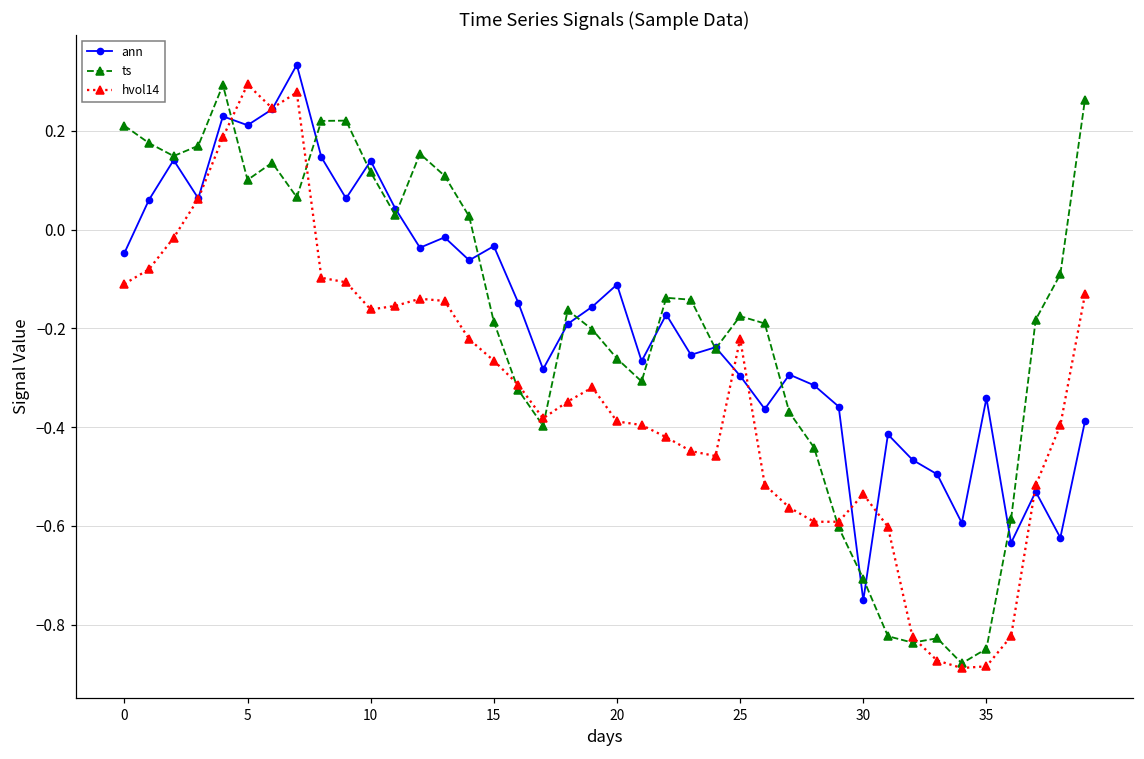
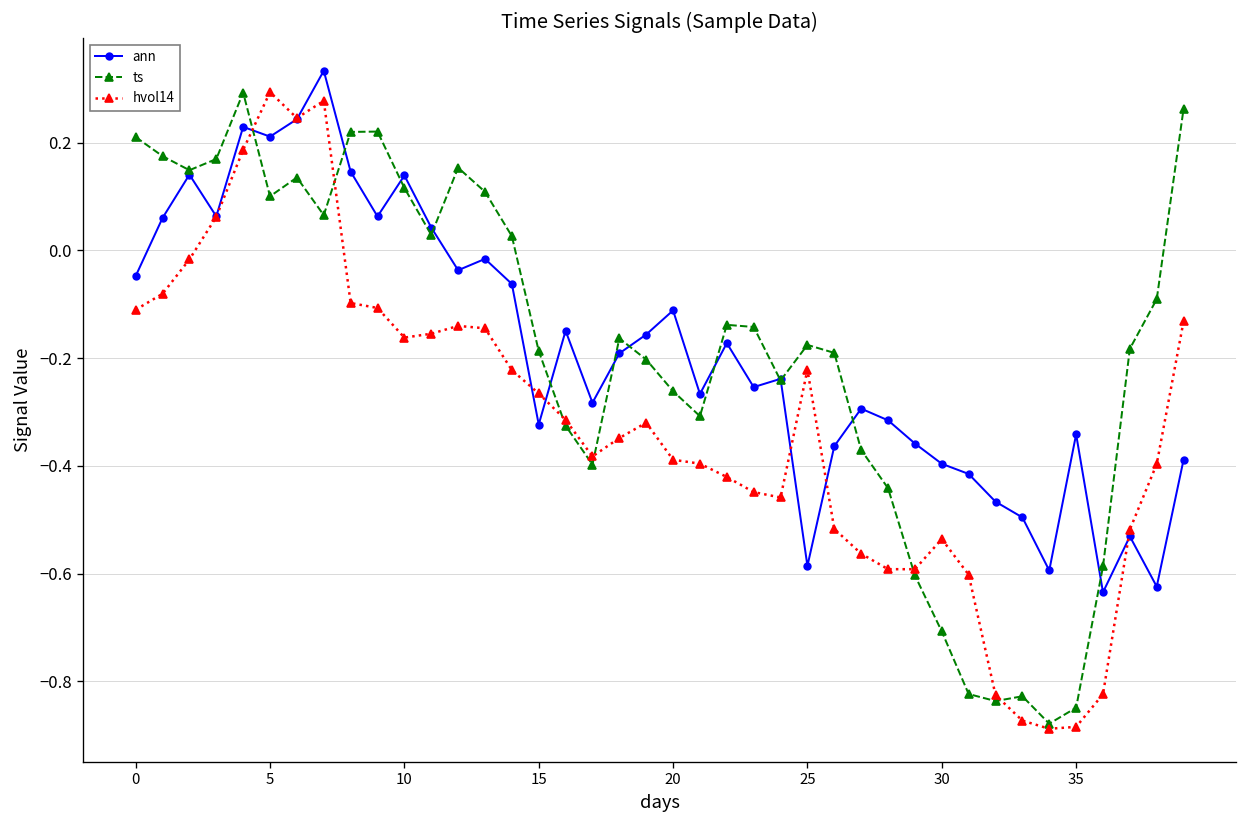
  {
    "ann": {
      "0": -0.05,
      "5": 0.21,
      "10": 0.14,
-     "15": -0.03,
+     "15": -0.32,
      "20": -0.11,
-     "25": -0.30,
-     "30": -0.75,
+     "25": -0.59,
+     "30": -0.40,
      "35": -0.34
    },
    "ts": {
      "0": 0.21,
      "5": 0.10,
      "10": 0.12,
      "15": -0.19,
      "20": -0.26,
      "25": -0.18,
      "30": -0.71,
      "35": -0.85
    },
    "hvol14": {
      "0": -0.11,
      "5": 0.29,
      "10": -0.16,
      "15": -0.27,
      "20": -0.39,
      "25": -0.22,
      "30": -0.54,
      "35": -0.88
    }
  }
